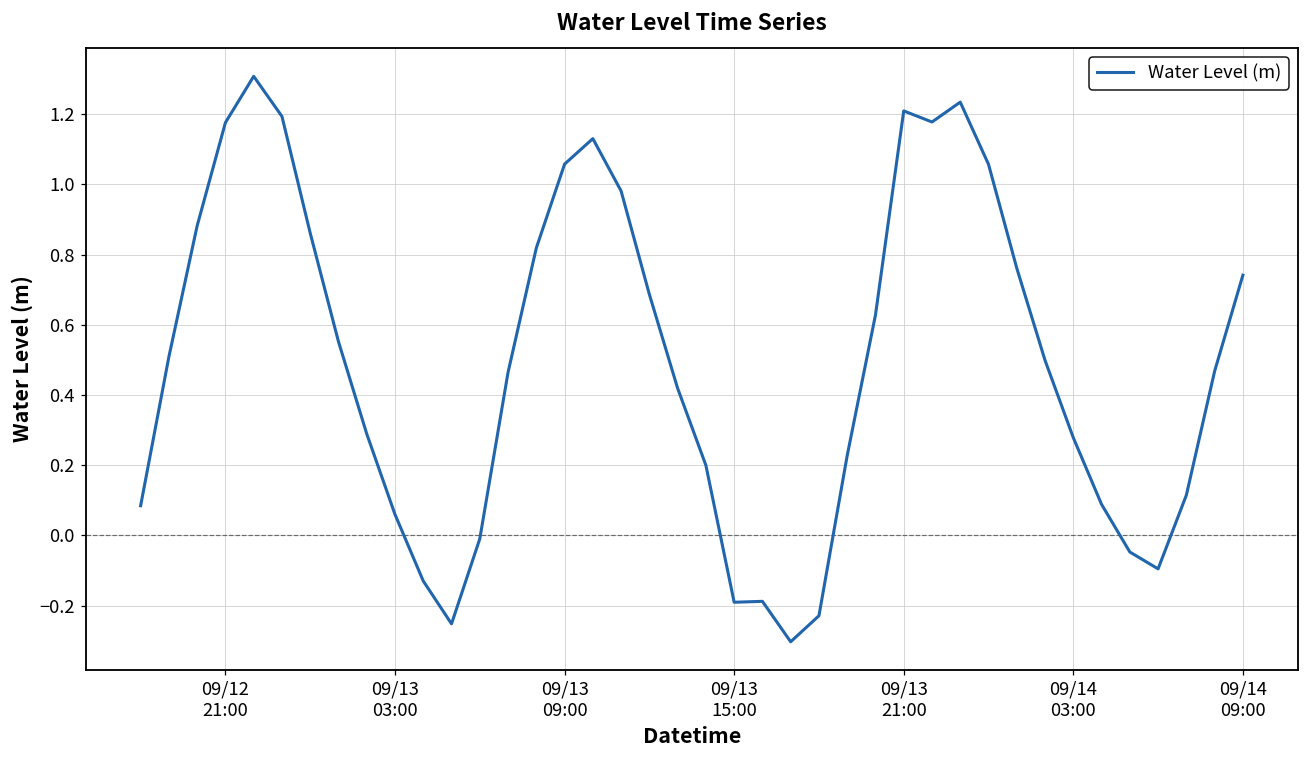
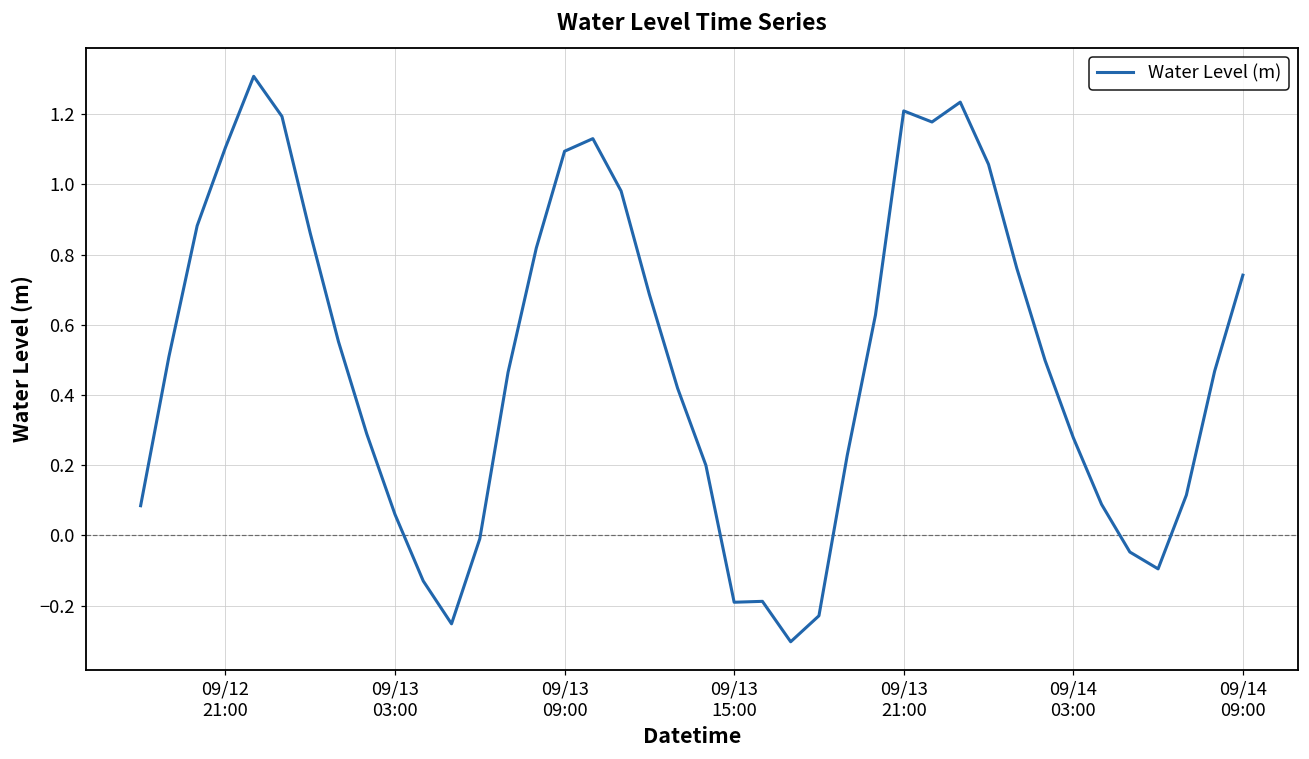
  {
-   "09/12 21:00": 1.18,
+   "09/12 21:00": 1.10,
    "09/13 03:00": 0.06,
-   "09/13 09:00": 1.06,
+   "09/13 09:00": 1.09,
    "09/13 15:00": -0.19,
    "09/13 21:00": 1.21,
    "09/14 03:00": 0.28,
    "09/14 09:00": 0.74
  }
